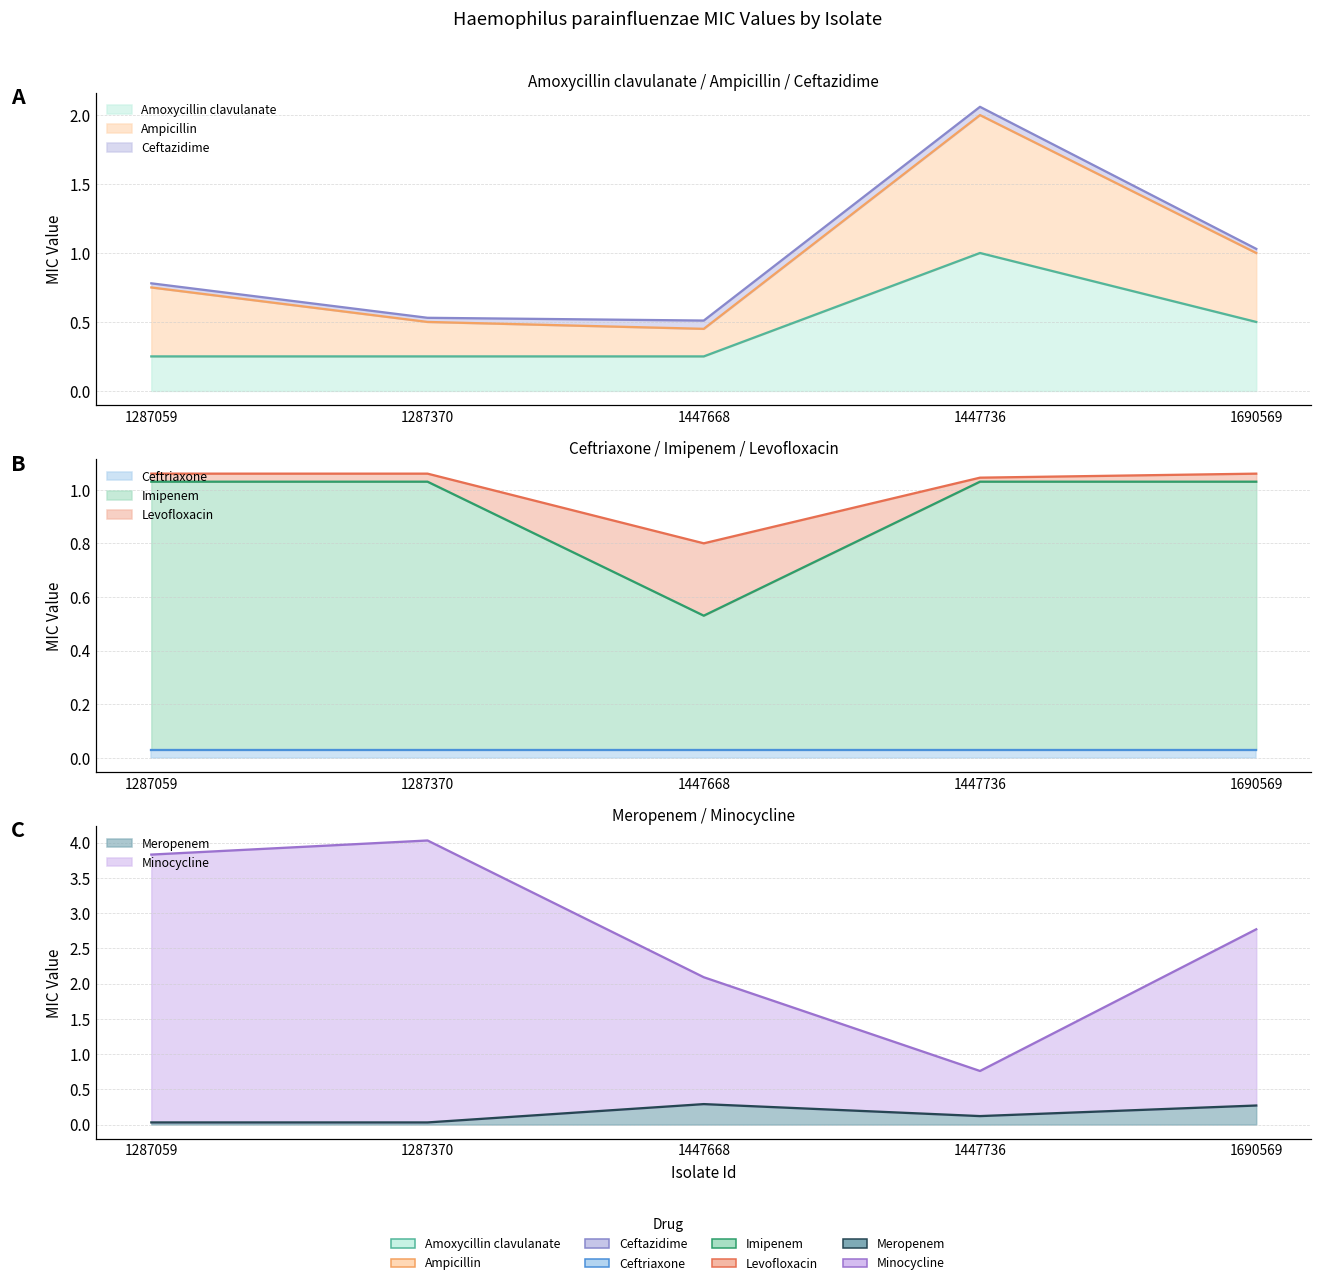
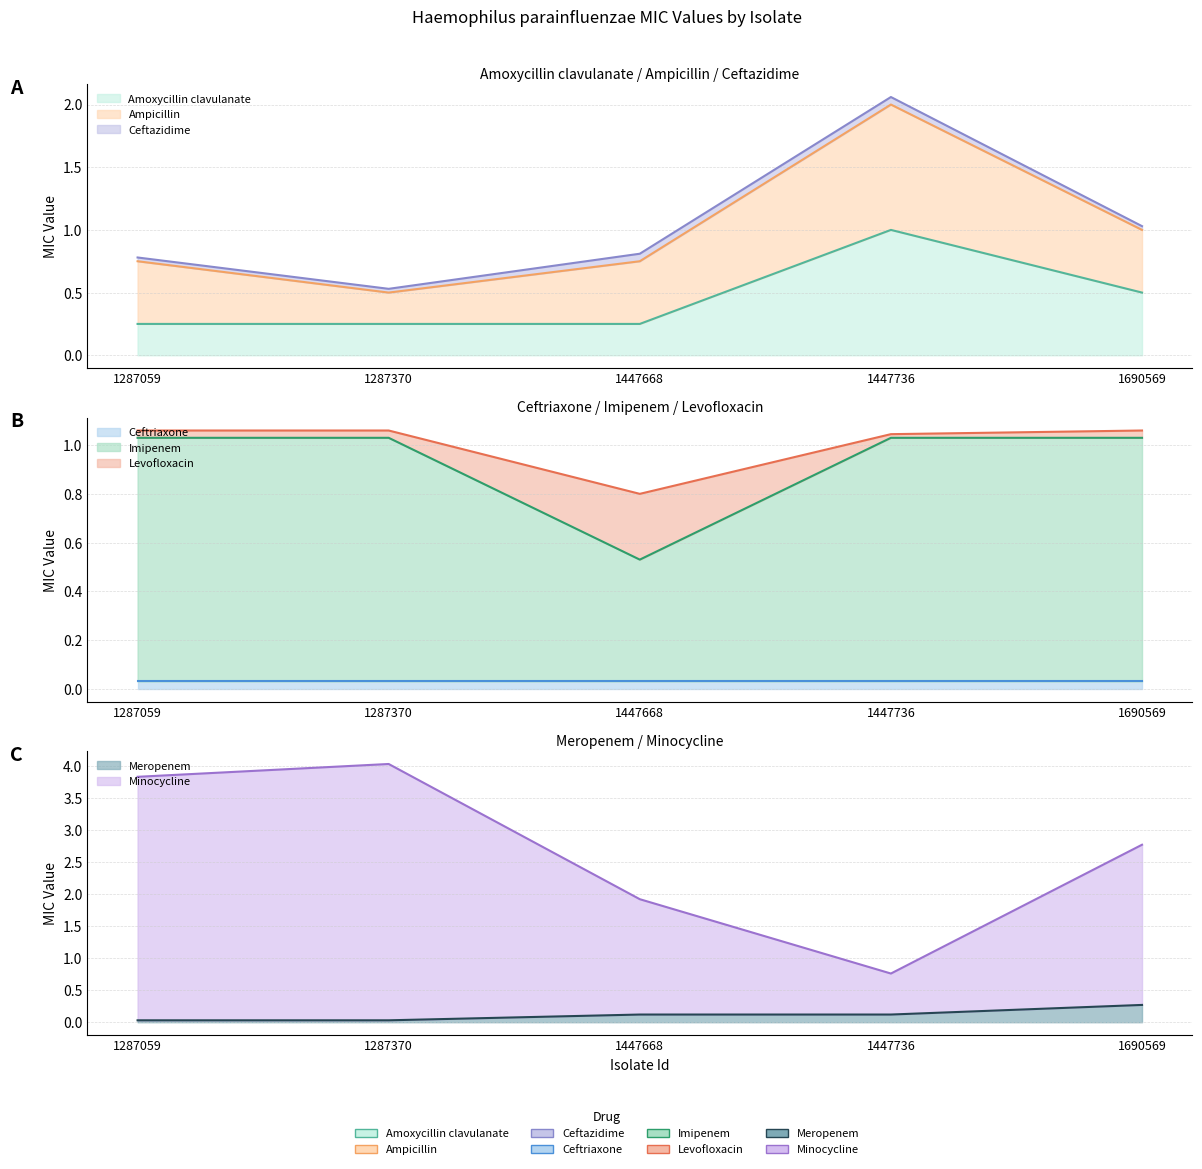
  {
    "Amoxycillin clavulanate / Ampicillin / Ceftazidime": {
      "Ampicillin": {
        "1287059": 0.5,
        "1287370": 0.25,
-       "1447668": 0.2,
+       "1447668": 0.5,
        "1447736": 1.0,
        "1690569": 0.5
      }
    },
    "Meropenem / Minocycline": {
      "Meropenem": {
        "1287059": 0.0,
        "1287370": 0.0,
-       "1447668": 0.3,
+       "1447668": 0.1,
        "1447736": 0.1,
        "1690569": 0.3
      },
      "Minocycline": {
        "1287059": 3.8,
        "1287370": 4.0,
        "1447668": 1.8,
        "1447736": 0.6,
        "1690569": 2.5
      }
    }
  }
